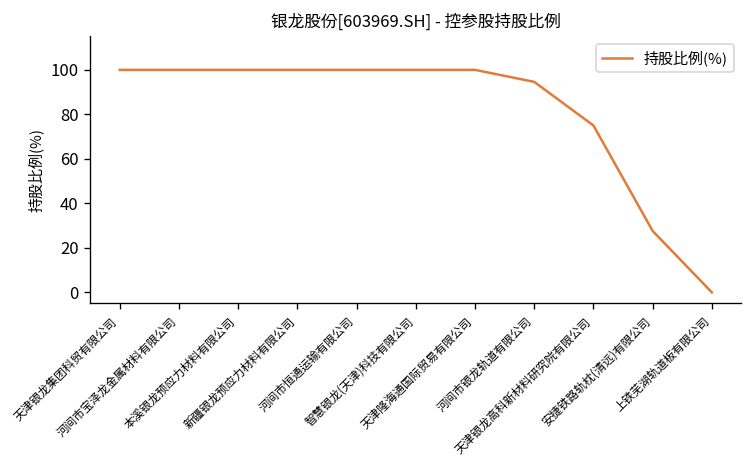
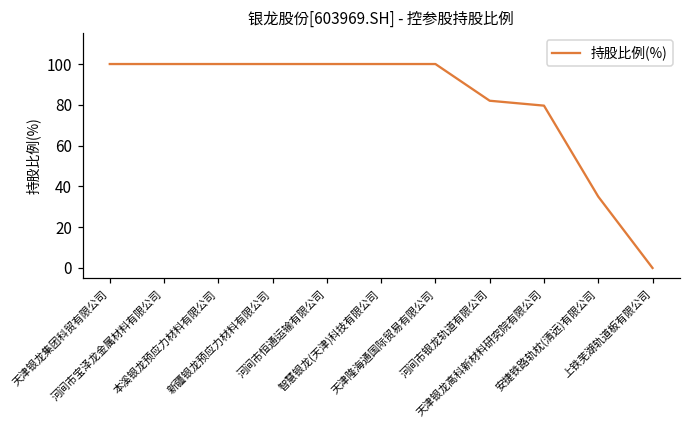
  {
    "天津银龙集团科贸有限公司": 100,
    "河间市宝泽龙金属材料有限公司": 100,
    "本溪银龙预应力材料有限公司": 100,
    "新疆银龙预应力材料有限公司": 100,
    "河间市恒通运输有限公司": 100,
    "智慧银龙(天津)科技有限公司": 100,
    "天津隆海通国际贸易有限公司": 100,
-   "河间市银龙轨道有限公司": 95,
-   "天津银龙高科新材料研究院有限公司": 75,
-   "安捷铁路轨枕(清远)有限公司": 28,
+   "河间市银龙轨道有限公司": 82,
+   "天津银龙高科新材料研究院有限公司": 80,
+   "安捷铁路轨枕(清远)有限公司": 35,
    "上铁芜湖轨道板有限公司": 0
  }
